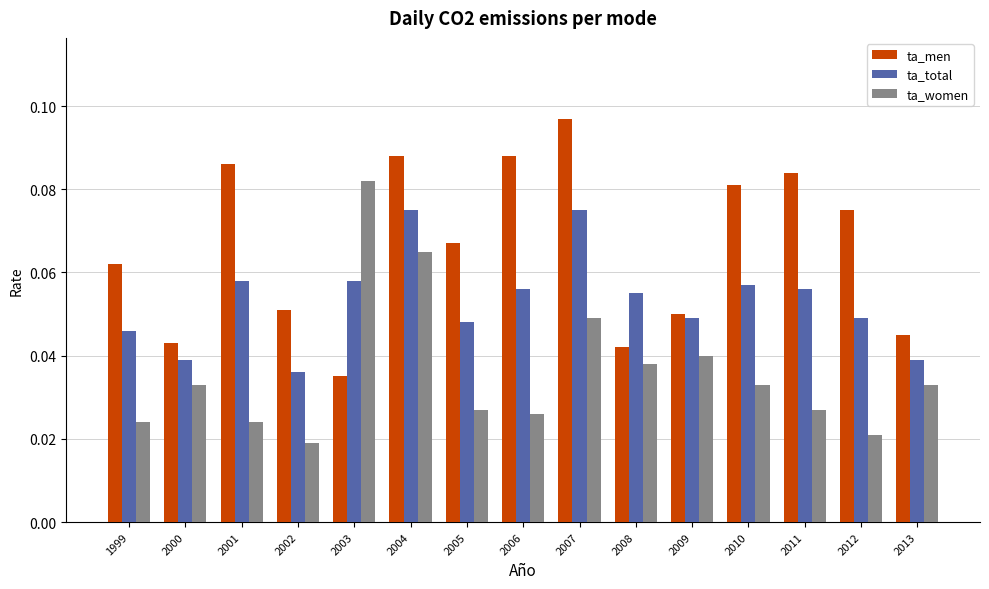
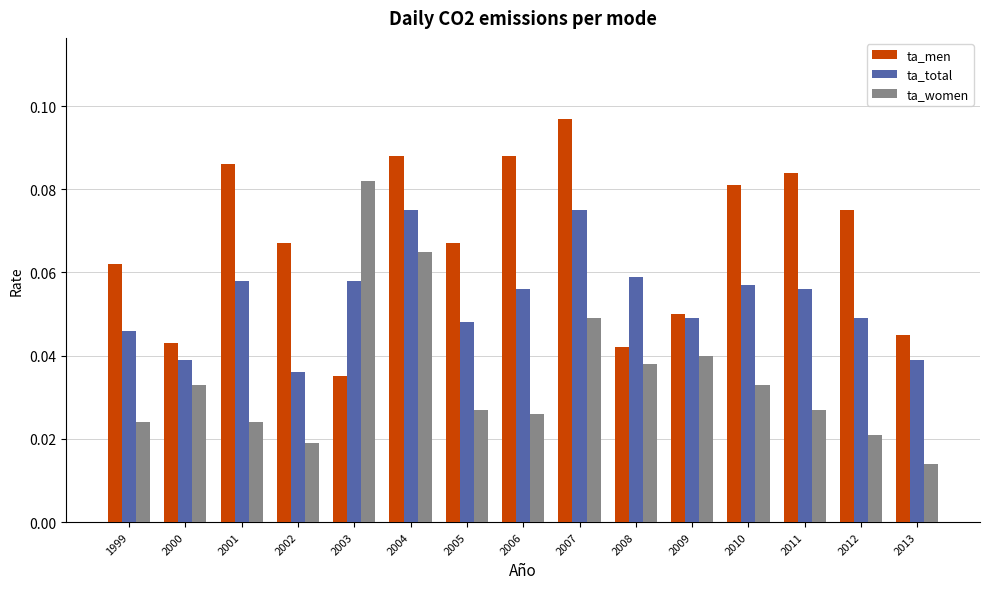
  {
    "ta_men": {
      "1999": 0.062,
      "2000": 0.043,
      "2001": 0.086,
-     "2002": 0.051,
+     "2002": 0.067,
      "2003": 0.035,
      "2004": 0.088,
      "2005": 0.067,
      "2006": 0.088,
      "2007": 0.097,
      "2008": 0.042,
      "2009": 0.050,
      "2010": 0.081,
      "2011": 0.084,
      "2012": 0.075,
      "2013": 0.045
    },
    "ta_total": {
      "1999": 0.046,
      "2000": 0.039,
      "2001": 0.058,
      "2002": 0.036,
      "2003": 0.058,
      "2004": 0.075,
      "2005": 0.048,
      "2006": 0.056,
      "2007": 0.075,
-     "2008": 0.055,
+     "2008": 0.059,
      "2009": 0.049,
      "2010": 0.057,
      "2011": 0.056,
      "2012": 0.049,
      "2013": 0.039
    },
    "ta_women": {
      "1999": 0.024,
      "2000": 0.033,
      "2001": 0.024,
      "2002": 0.019,
      "2003": 0.082,
      "2004": 0.065,
      "2005": 0.027,
      "2006": 0.026,
      "2007": 0.049,
      "2008": 0.038,
      "2009": 0.040,
      "2010": 0.033,
      "2011": 0.027,
      "2012": 0.021,
-     "2013": 0.033
+     "2013": 0.014
    }
  }
